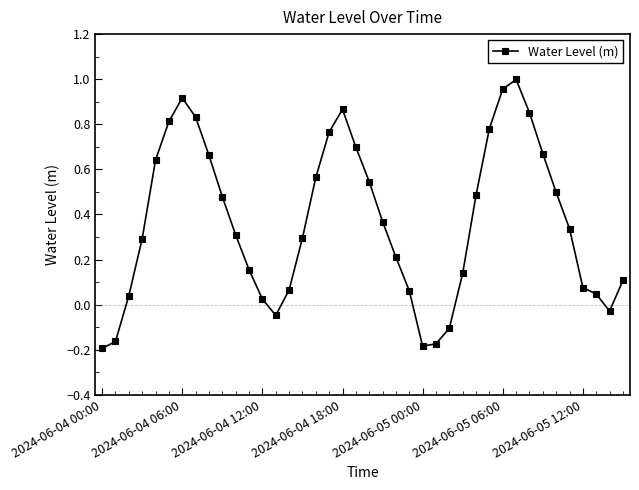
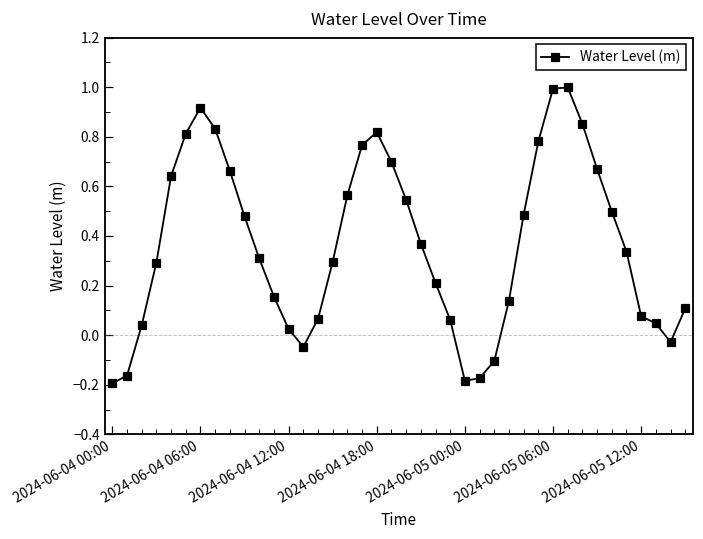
  {
    "2024-06-04 00:00": -0.19,
    "2024-06-04 06:00": 0.92,
    "2024-06-04 12:00": 0.02,
-   "2024-06-04 18:00": 0.87,
+   "2024-06-04 18:00": 0.82,
    "2024-06-05 00:00": -0.18,
-   "2024-06-05 06:00": 0.96,
+   "2024-06-05 06:00": 0.99,
    "2024-06-05 12:00": 0.08
  }
